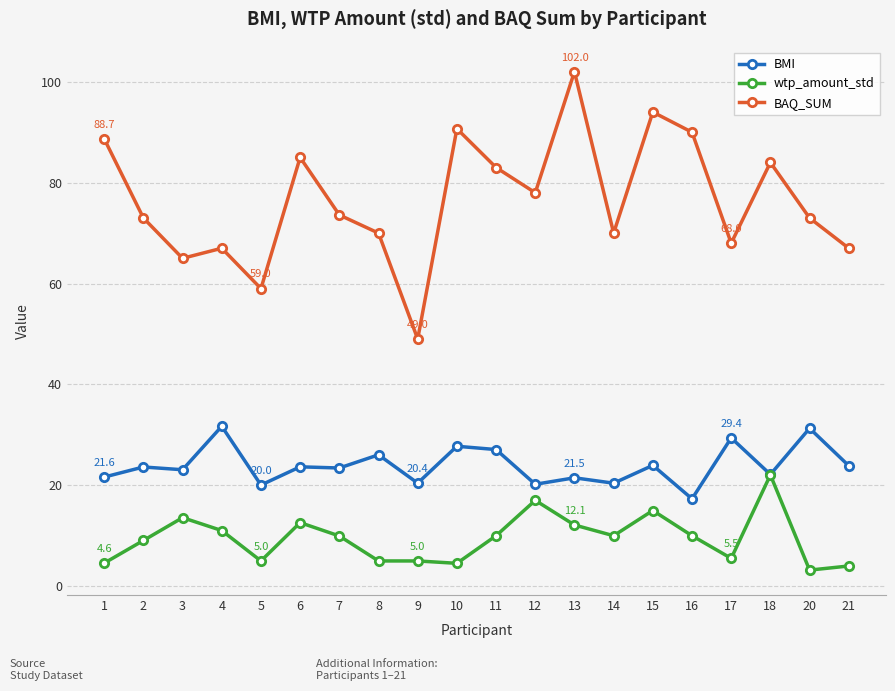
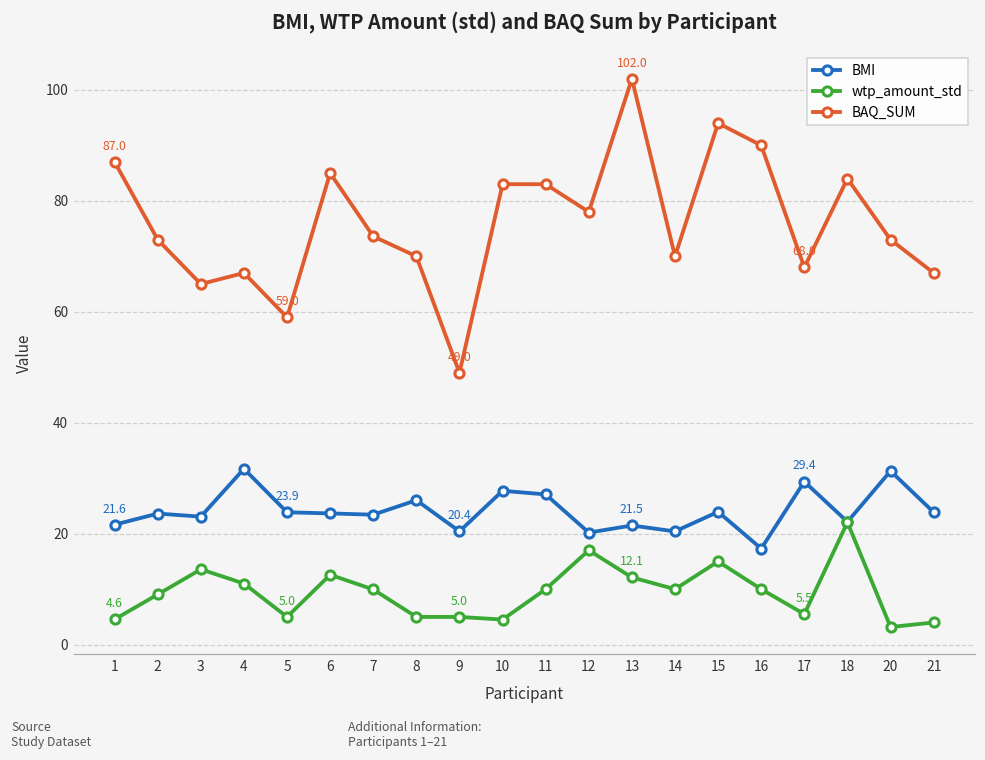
  {
    "BMI": {
      "1": 21.6,
-     "5": 20.0,
+     "5": 23.9,
      "9": 20.4,
      "13": 21.5,
      "17": 29.4
    },
    "wtp_amount_std": {
      "1": 4.6,
      "5": 5.0,
      "9": 5.0,
      "13": 12.1,
      "17": 5.5
    },
    "BAQ_SUM": {
-     "1": 88.7,
+     "1": 87.0,
      "5": 59.0,
      "9": 49.0,
-     "10": 91,
+     "10": 83,
      "13": 102.0,
      "17": 68.0
    }
  }
